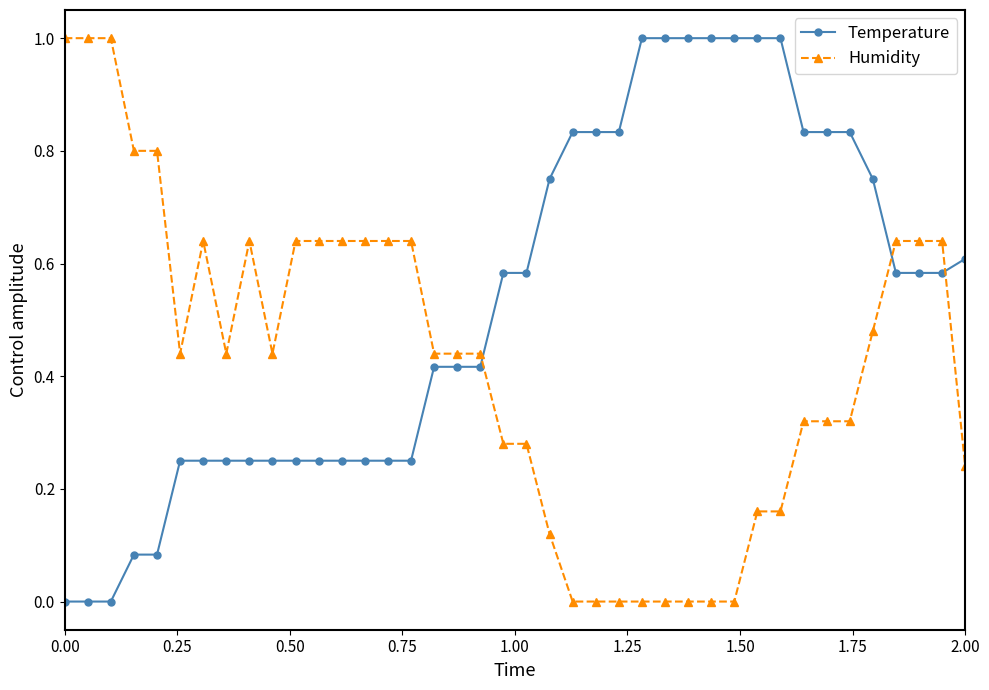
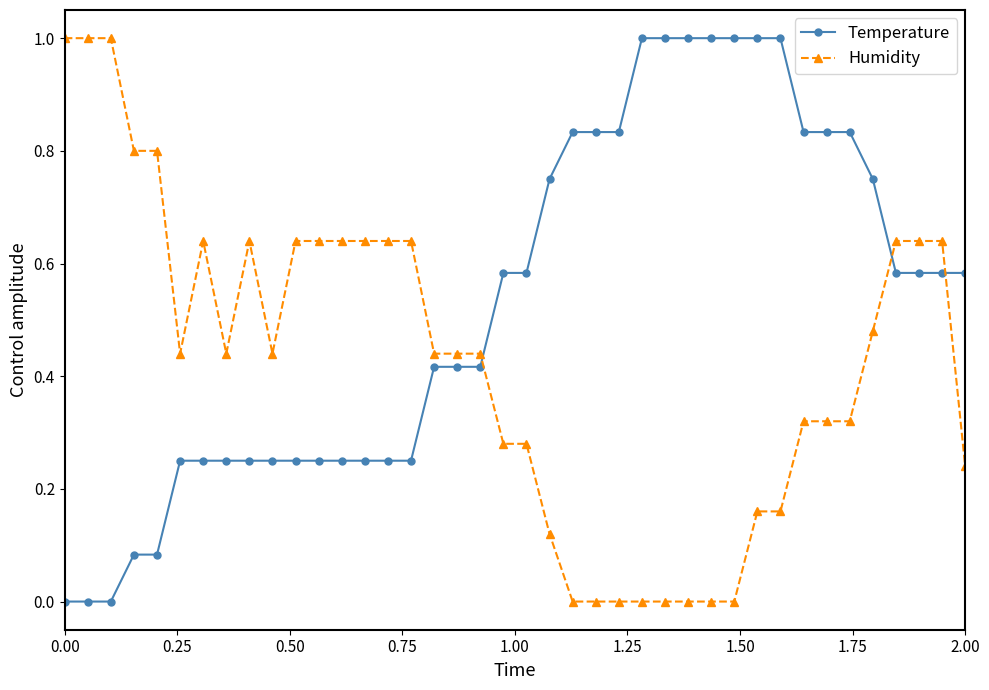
  {
    "Temperature": {
      "0.00": 0.00,
-     "2.00": 0.61
+     "2.00": 0.58
    },
    "Humidity": {
      "0.00": 1.00,
      "2.00": 0.24
    }
  }
